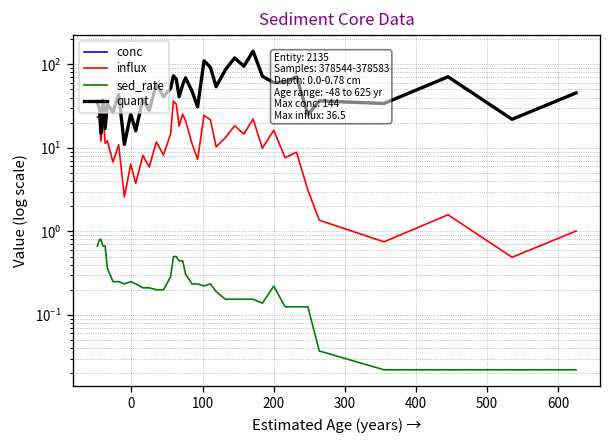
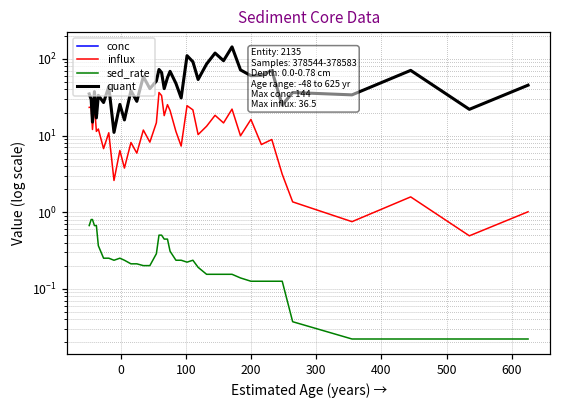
  {
    "influx": {
      "200": 16
    },
    "sed_rate": {
-     "200": 0.22
+     "200": 0.13
    }
  }
